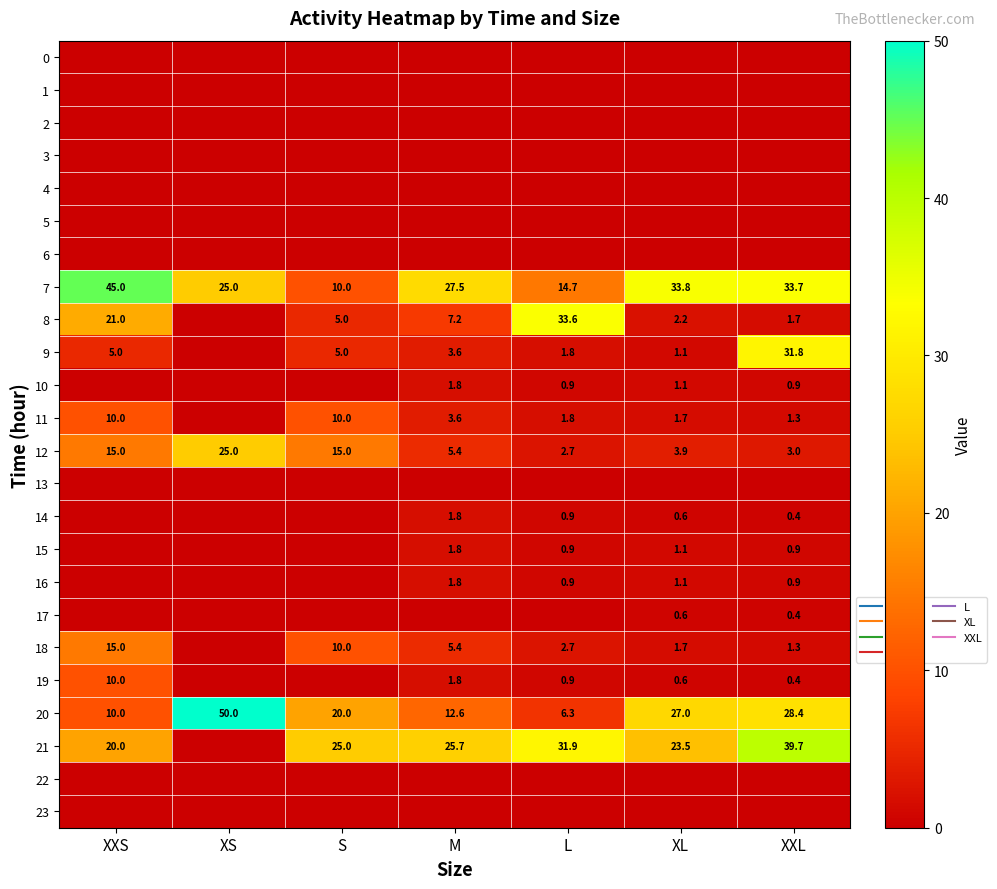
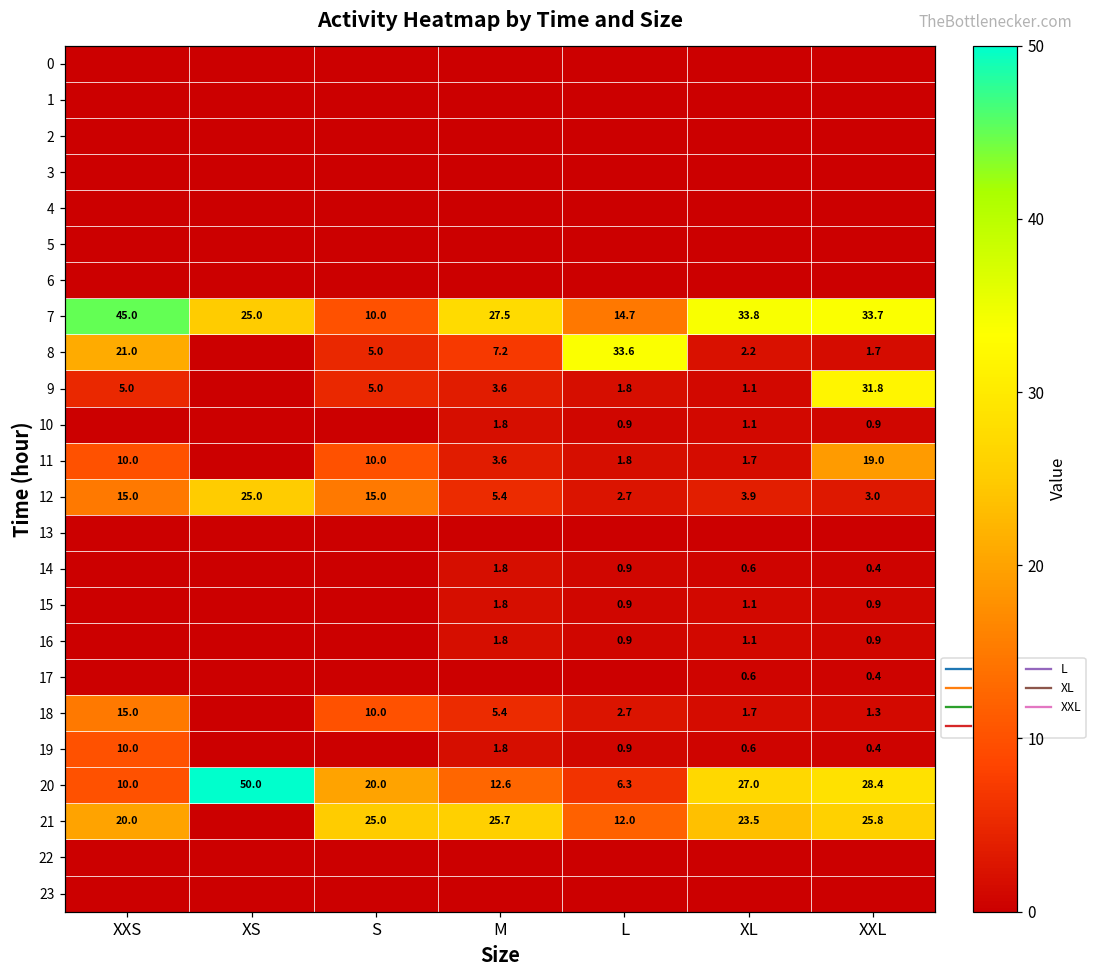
  {
    "7": {
      "XXS": 45.0,
      "XS": 25.0,
      "S": 10.0,
      "M": 27.5,
      "L": 14.7,
      "XL": 33.8,
      "XXL": 33.7
    },
    "8": {
      "XXS": 21.0,
      "S": 5.0,
      "M": 7.2,
      "L": 33.6,
      "XL": 2.2,
      "XXL": 1.7
    },
    "9": {
      "XXS": 5.0,
      "S": 5.0,
      "M": 3.6,
      "L": 1.8,
      "XL": 1.1,
      "XXL": 31.8
    },
    "10": {
      "M": 1.8,
      "L": 0.9,
      "XL": 1.1,
      "XXL": 0.9
    },
    "11": {
      "XXS": 10.0,
      "S": 10.0,
      "M": 3.6,
      "L": 1.8,
      "XL": 1.7,
-     "XXL": 1.3
+     "XXL": 19.0
    },
    "12": {
      "XXS": 15.0,
      "XS": 25.0,
      "S": 15.0,
      "M": 5.4,
      "L": 2.7,
      "XL": 3.9,
      "XXL": 3.0
    },
    "14": {
      "M": 1.8,
      "L": 0.9,
      "XL": 0.6,
      "XXL": 0.4
    },
    "15": {
      "M": 1.8,
      "L": 0.9,
      "XL": 1.1,
      "XXL": 0.9
    },
    "16": {
      "M": 1.8,
      "L": 0.9,
      "XL": 1.1,
      "XXL": 0.9
    },
    "17": {
      "XL": 0.6,
      "XXL": 0.4
    },
    "18": {
      "XXS": 15.0,
      "S": 10.0,
      "M": 5.4,
      "L": 2.7,
      "XL": 1.7,
      "XXL": 1.3
    },
    "19": {
      "XXS": 10.0,
      "M": 1.8,
      "L": 0.9,
      "XL": 0.6,
      "XXL": 0.4
    },
    "20": {
      "XXS": 10.0,
      "XS": 50.0,
      "S": 20.0,
      "M": 12.6,
      "L": 6.3,
      "XL": 27.0,
      "XXL": 28.4
    },
    "21": {
      "XXS": 20.0,
      "S": 25.0,
      "M": 25.7,
-     "L": 31.9,
+     "L": 12.0,
      "XL": 23.5,
-     "XXL": 39.7
+     "XXL": 25.8
    }
  }
